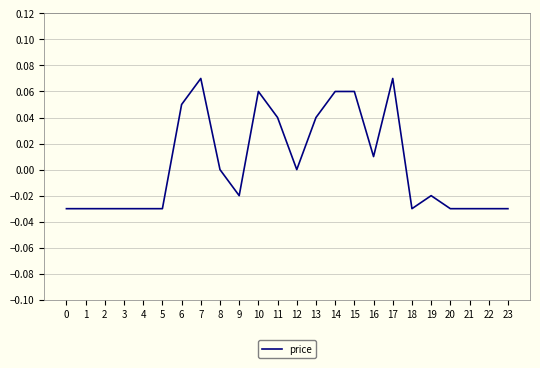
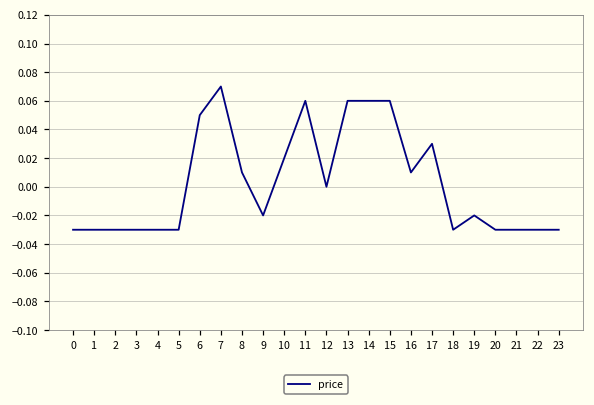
  {
    "0": -0.03,
    "1": -0.03,
    "2": -0.03,
    "3": -0.03,
    "4": -0.03,
    "5": -0.03,
    "6": 0.05,
    "7": 0.07,
-   "8": 0.00,
+   "8": 0.01,
    "9": -0.02,
-   "10": 0.06,
-   "11": 0.04,
+   "10": 0.02,
+   "11": 0.06,
    "12": 0.00,
-   "13": 0.04,
+   "13": 0.06,
    "14": 0.06,
    "15": 0.06,
    "16": 0.01,
-   "17": 0.07,
+   "17": 0.03,
    "18": -0.03,
    "19": -0.02,
    "20": -0.03,
    "21": -0.03,
    "22": -0.03,
    "23": -0.03
  }
